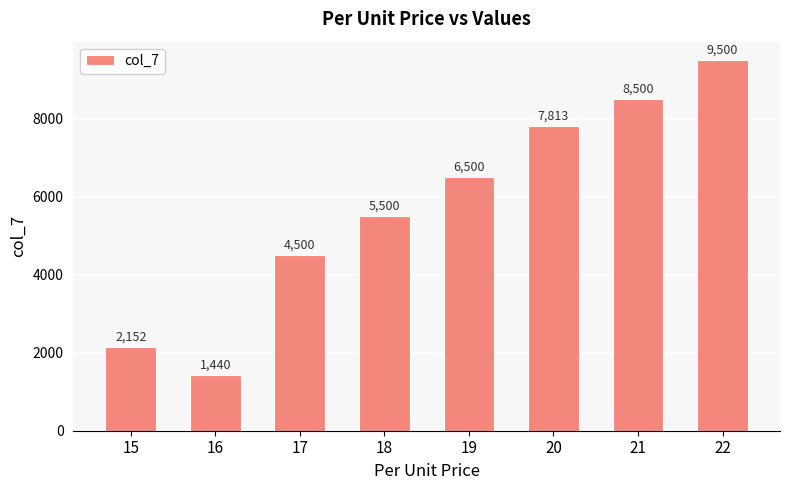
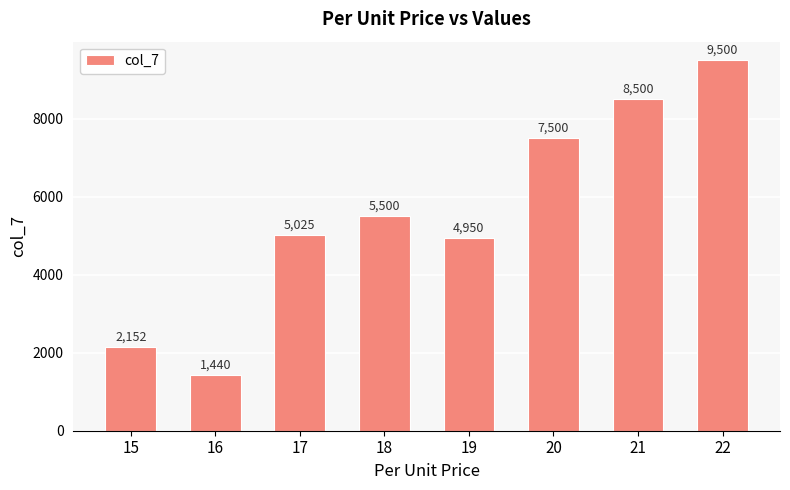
  {
    "15": "2,152",
    "16": "1,440",
-   "17": "4,500",
+   "17": "5,025",
    "18": "5,500",
-   "19": "6,500",
-   "20": "7,813",
+   "19": "4,950",
+   "20": "7,500",
    "21": "8,500",
    "22": "9,500"
  }
